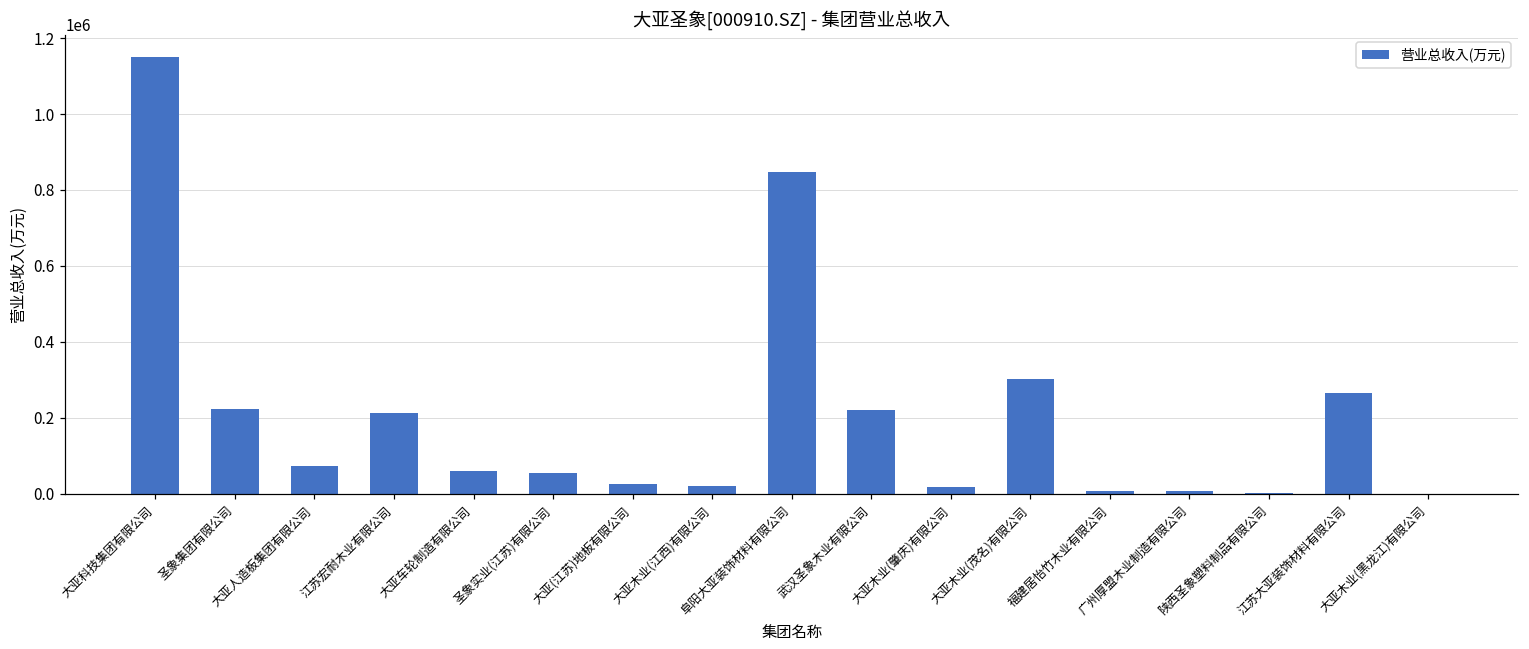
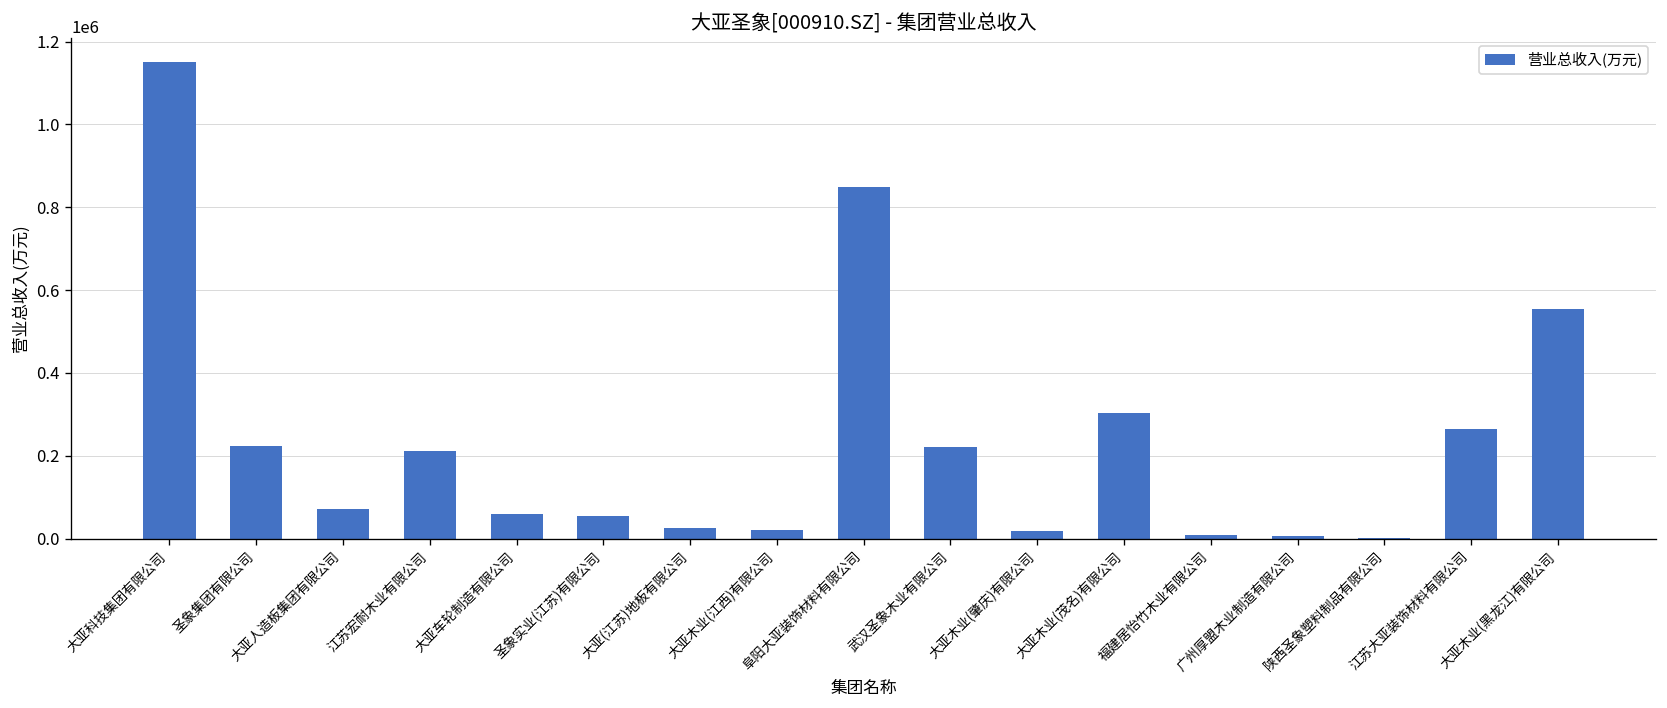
  {
    "大亚科技集团有限公司": 1150000,
    "圣象集团有限公司": 220000,
    "大亚人造板集团有限公司": 70000,
    "江苏宏耐木业有限公司": 210000,
    "大亚车轮制造有限公司": 60000,
    "圣象实业(江苏)有限公司": 50000,
    "大亚(江苏)地板有限公司": 30000,
    "大亚木业(江西)有限公司": 20000,
    "阜阳大亚装饰材料有限公司": 850000,
    "武汉圣象木业有限公司": 220000,
    "大亚木业(肇庆)有限公司": 20000,
    "大亚木业(茂名)有限公司": 300000,
    "福建居怡竹木业有限公司": 10000,
    "江苏大亚装饰材料有限公司": 260000,
-   "大亚木业(黑龙江)有限公司": 0
+   "大亚木业(黑龙江)有限公司": 560000
  }
